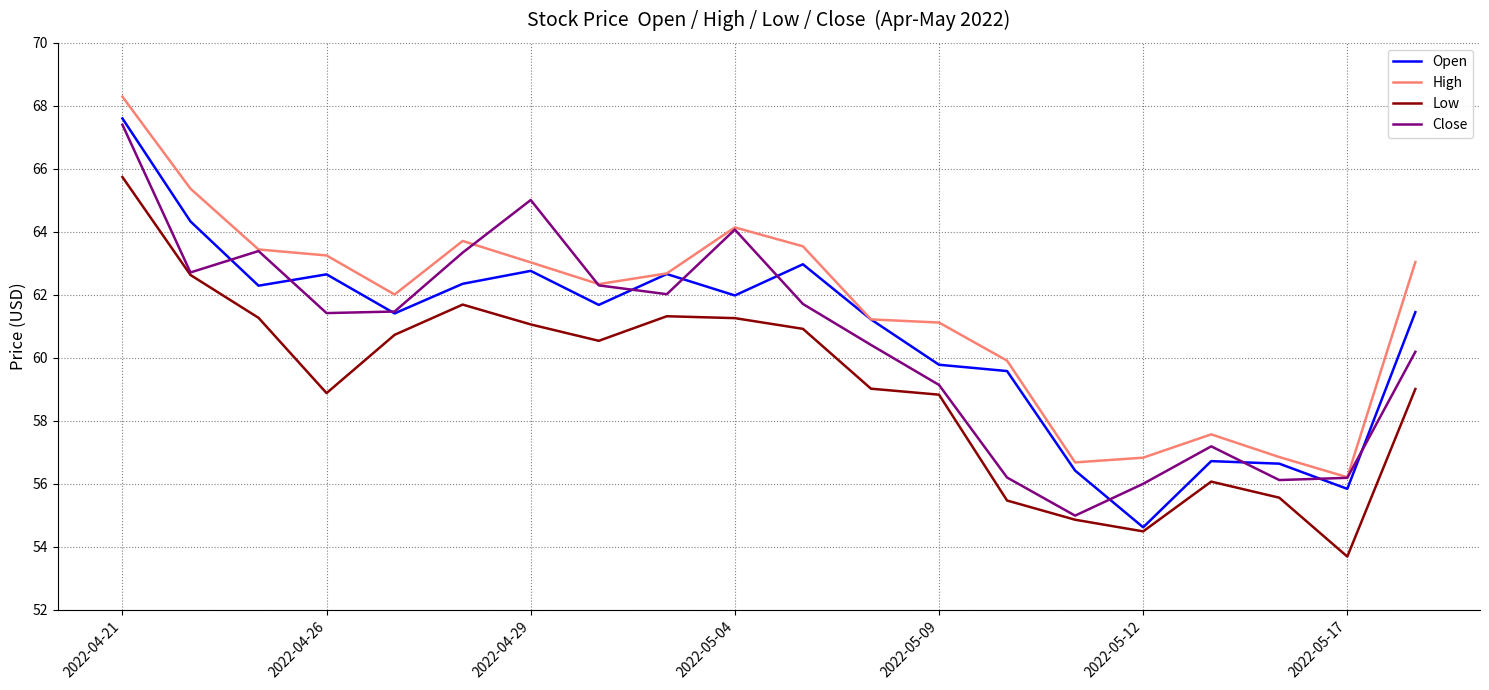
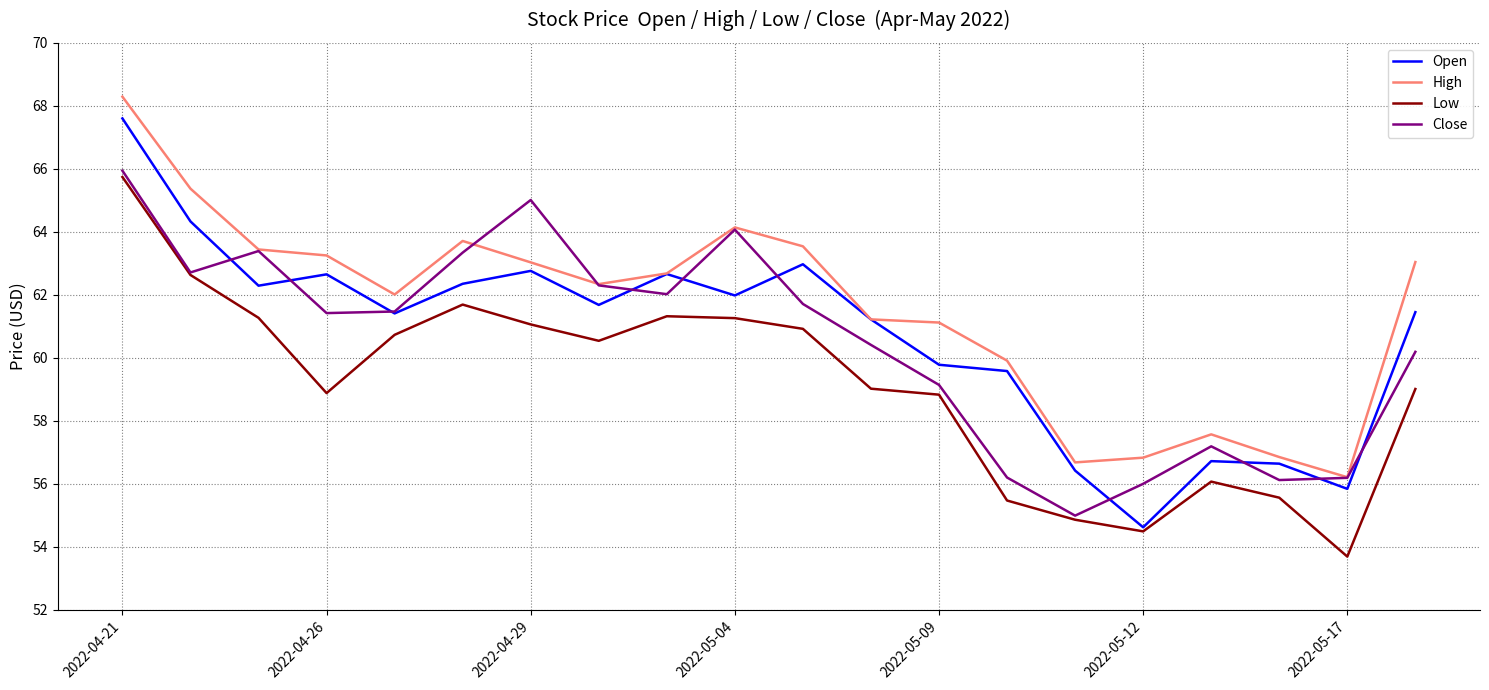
  {
    "Open": {
      "2022-04-21": 67.6,
      "2022-04-26": 62.7,
      "2022-04-29": 62.8,
      "2022-05-04": 62.0,
      "2022-05-09": 59.8,
      "2022-05-12": 54.6,
      "2022-05-17": 55.8
    },
    "High": {
      "2022-04-21": 68.3,
      "2022-04-26": 63.3,
      "2022-04-29": 63.0,
      "2022-05-09": 61.1,
      "2022-05-12": 56.8
    },
    "Low": {
      "2022-04-21": 65.7,
      "2022-04-26": 58.9,
      "2022-04-29": 61.1,
      "2022-05-04": 61.3,
      "2022-05-09": 58.8,
      "2022-05-12": 54.5,
      "2022-05-17": 53.7
    },
    "Close": {
-     "2022-04-21": 67.4,
+     "2022-04-21": 65.9,
      "2022-04-26": 61.4,
      "2022-04-29": 65.0,
      "2022-05-09": 59.1,
      "2022-05-12": 56.0
    }
  }
